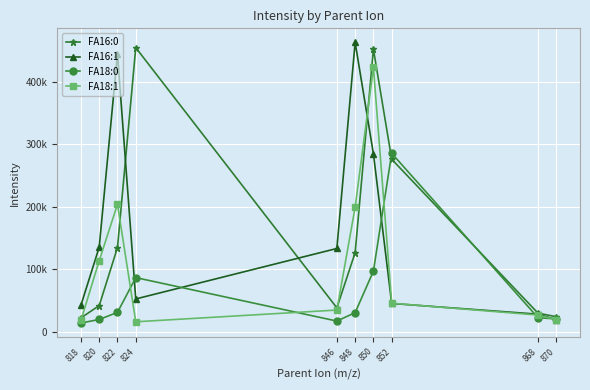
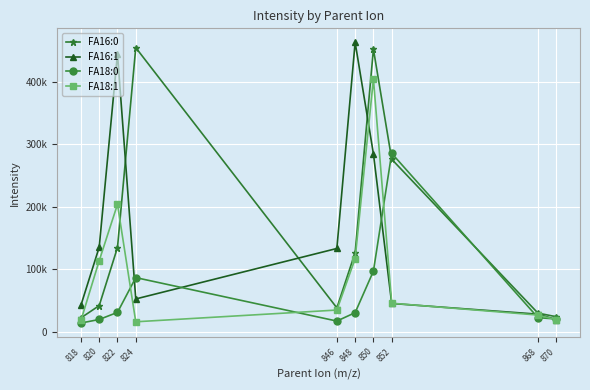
  {
    "FA18:1": {
      "820": 110000,
      "822": 200000,
      "824": 20000,
-     "848": 200000,
-     "850": 420000
+     "848": 120000,
+     "850": 400000
    }
  }
